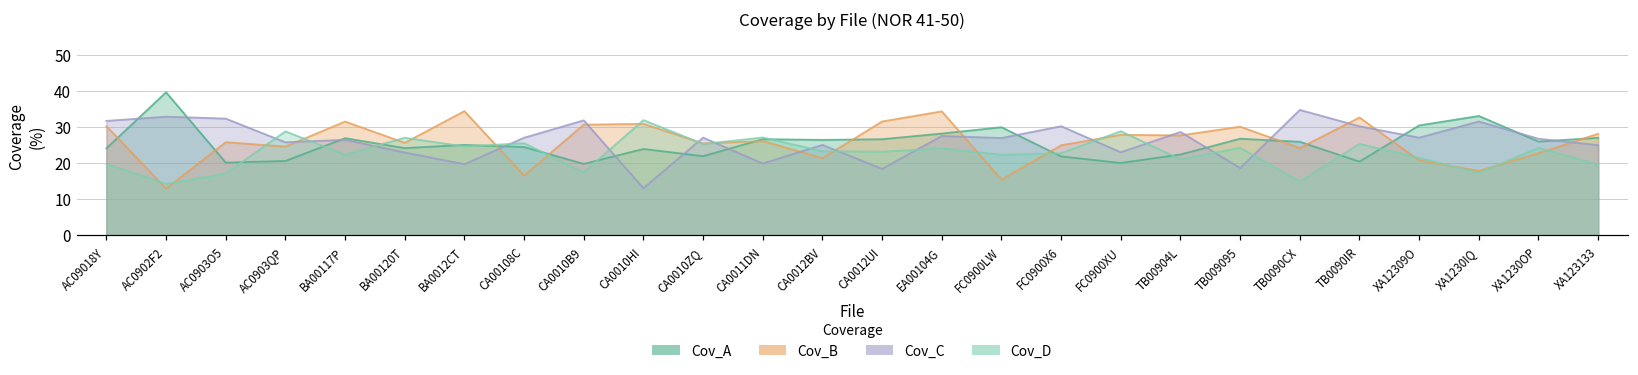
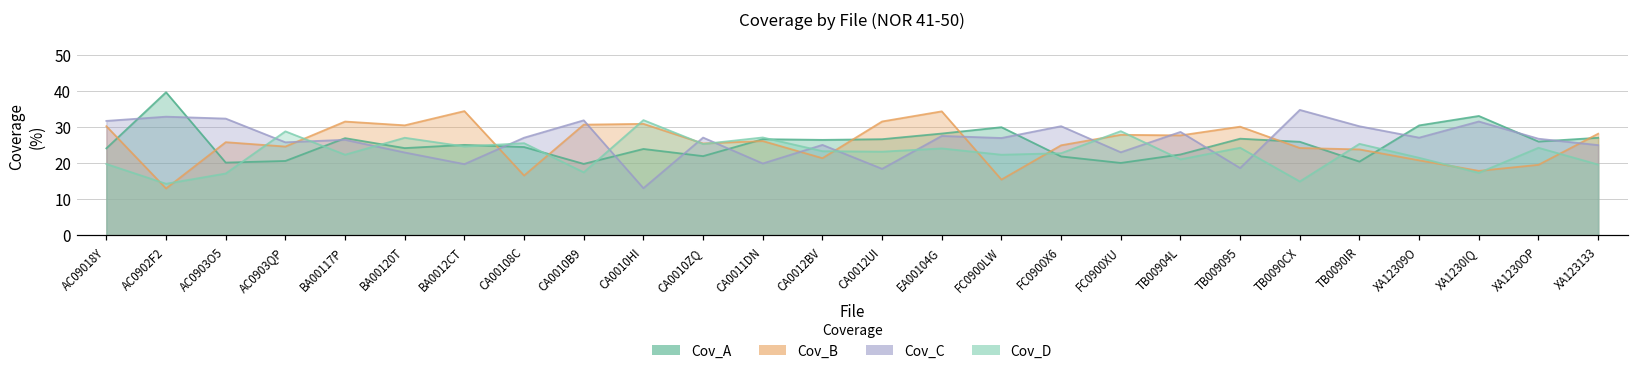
  {
    "Cov_B": {
      "AC09018Y": 30,
      "AC0902F2": 13,
      "AC0903O5": 26,
      "AC0903QP": 25,
      "BA00117P": 32,
-     "BA00120T": 26,
+     "BA00120T": 31,
      "BA0012CT": 34,
      "CA00108C": 17,
      "CA0010B9": 31,
      "CA0010HI": 31,
      "CA0012BV": 21,
      "CA0012UI": 32,
      "EA00104G": 34,
      "FC0900LW": 15,
      "FC0900X6": 25,
      "FC0900XU": 28,
      "TB00904L": 28,
      "TB009095": 30,
      "TB0090CX": 24,
-     "TB0090IR": 33,
-     "XA1230OP": 23,
+     "TB0090IR": 24,
+     "XA1230OP": 20,
      "XA123133": 28
    }
  }
